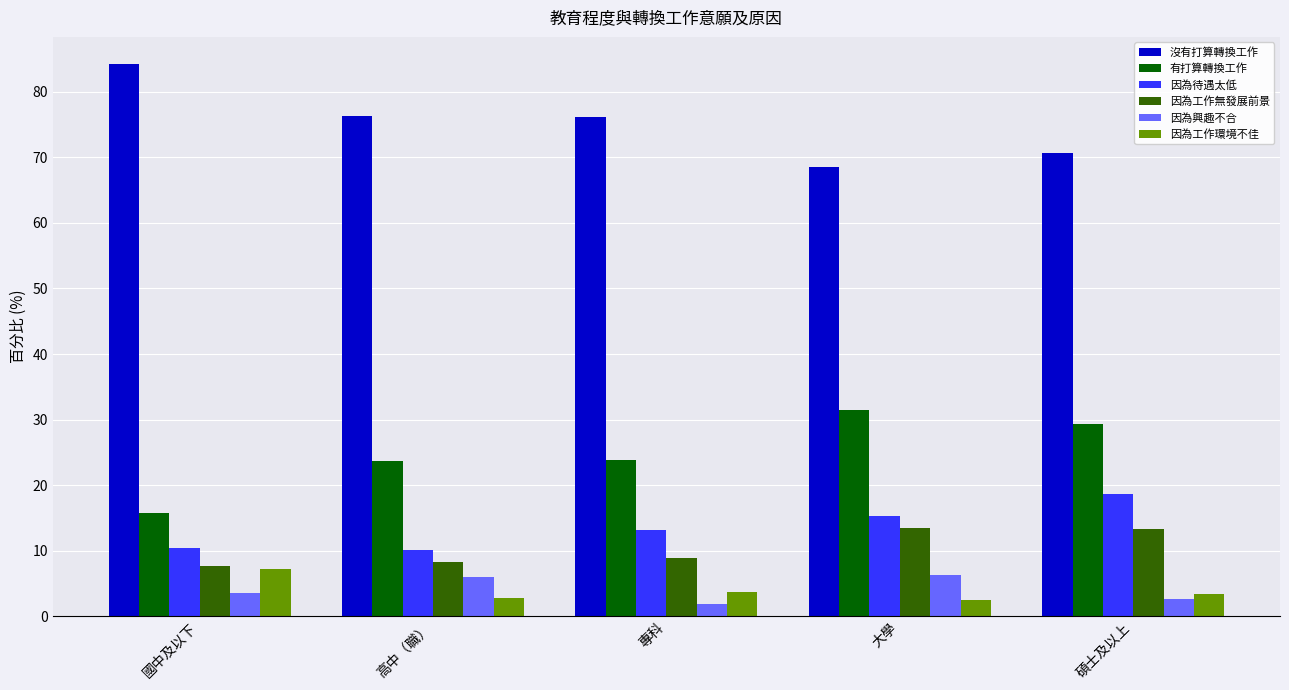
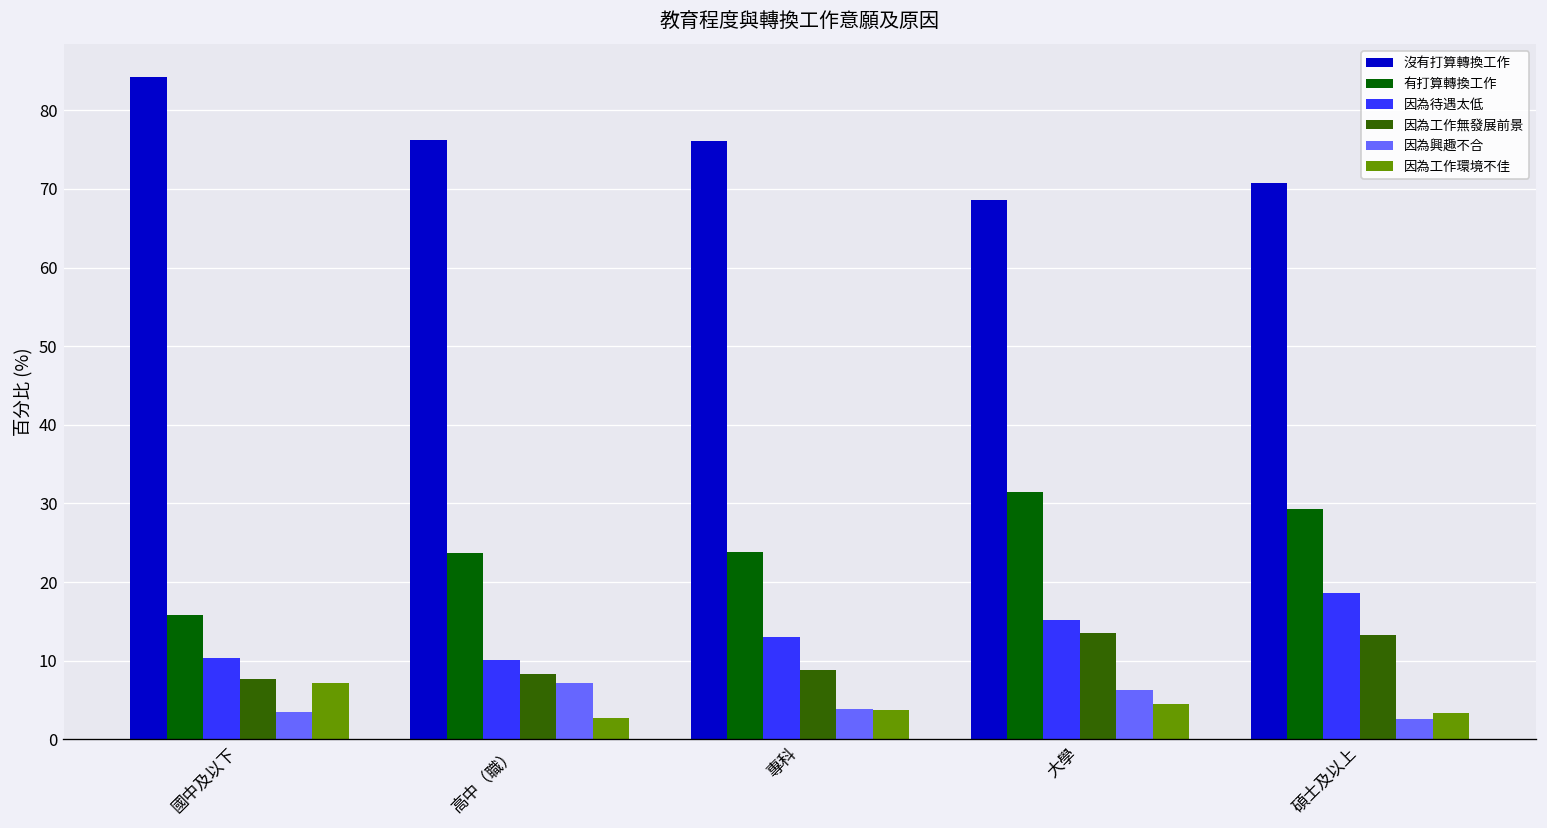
  {
    "沒有打算轉換工作": {
      "國中及以下": 84,
      "高中（職）": 76,
      "專科": 76,
      "大學": 69,
      "碩士及以上": 71
    },
    "因為待遇太低": {
      "國中及以下": 10,
      "高中（職）": 10,
      "專科": 13,
      "大學": 15,
      "碩士及以上": 19
    },
    "因為興趣不合": {
      "國中及以下": 4,
-     "高中（職）": 6,
-     "專科": 2,
+     "高中（職）": 7,
+     "專科": 4,
      "大學": 6,
      "碩士及以上": 3
    },
    "因為工作環境不佳": {
      "國中及以下": 7,
      "高中（職）": 3,
      "專科": 4,
-     "大學": 2,
+     "大學": 4,
      "碩士及以上": 3
    }
  }
